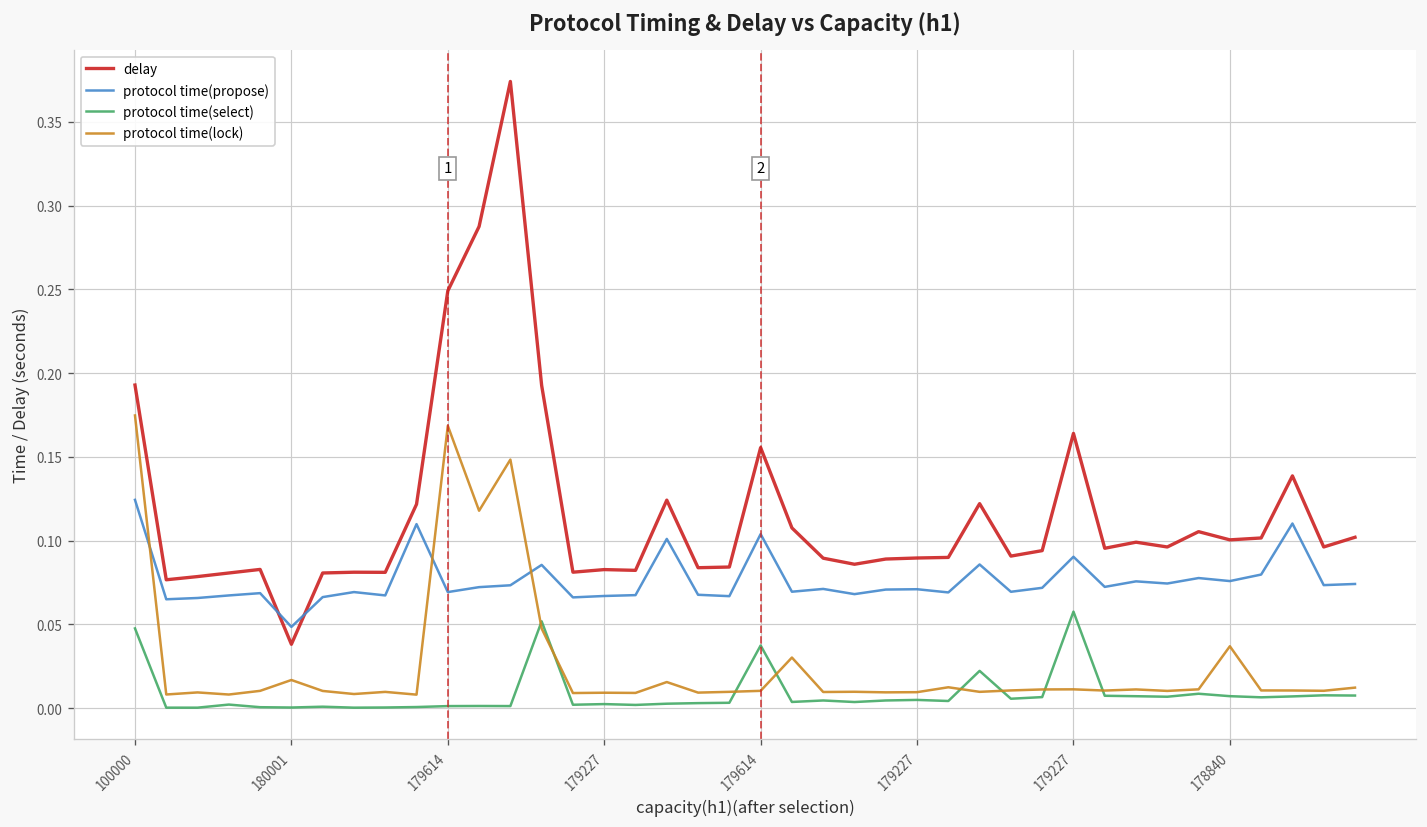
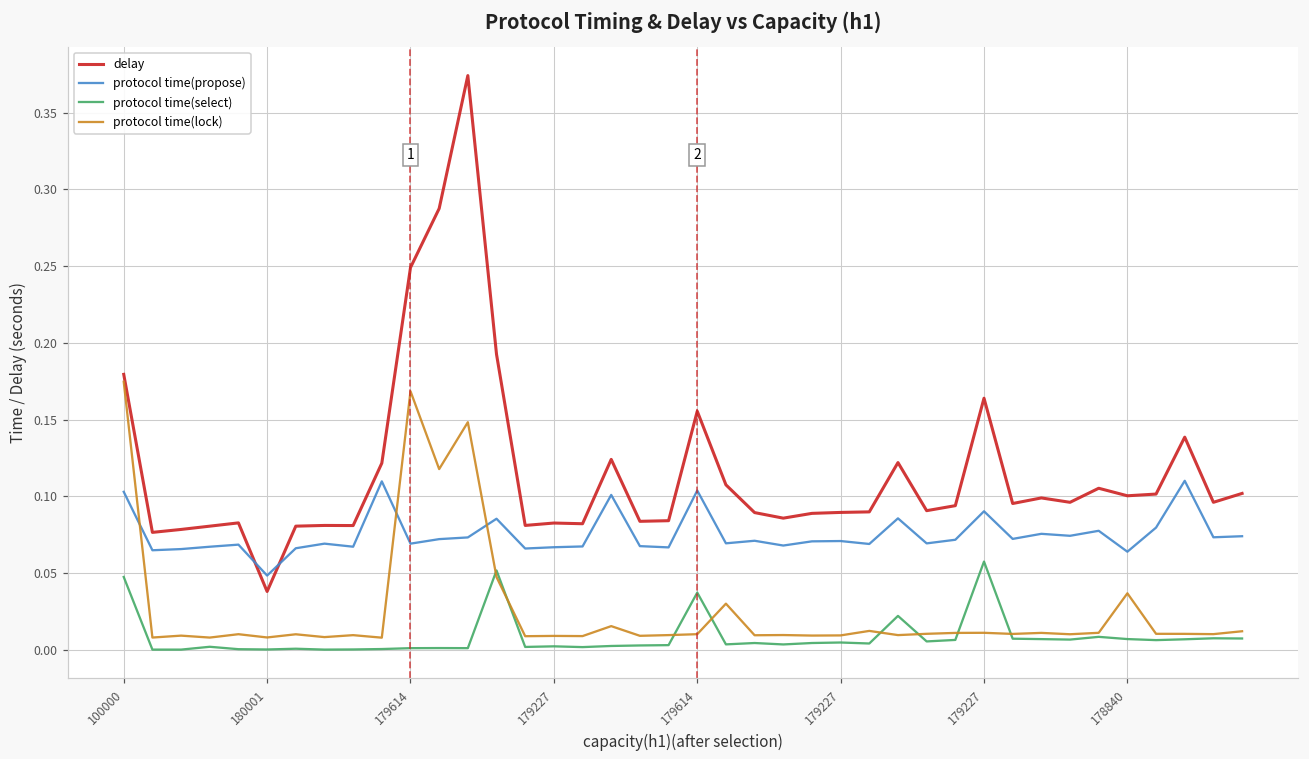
  {
    "delay": {
-     "100000": 0.193,
+     "100000": 0.180,
      "180001": 0.038,
      "178840": 0.100
    },
    "protocol time(propose)": {
-     "100000": 0.124,
+     "100000": 0.103,
      "180001": 0.048,
-     "178840": 0.076
+     "178840": 0.064
    },
    "protocol time(select)": {
      "100000": 0.048,
      "180001": 0.000,
      "178840": 0.007
    },
    "protocol time(lock)": {
      "100000": 0.175,
-     "180001": 0.017,
+     "180001": 0.008,
      "178840": 0.037
    }
  }
